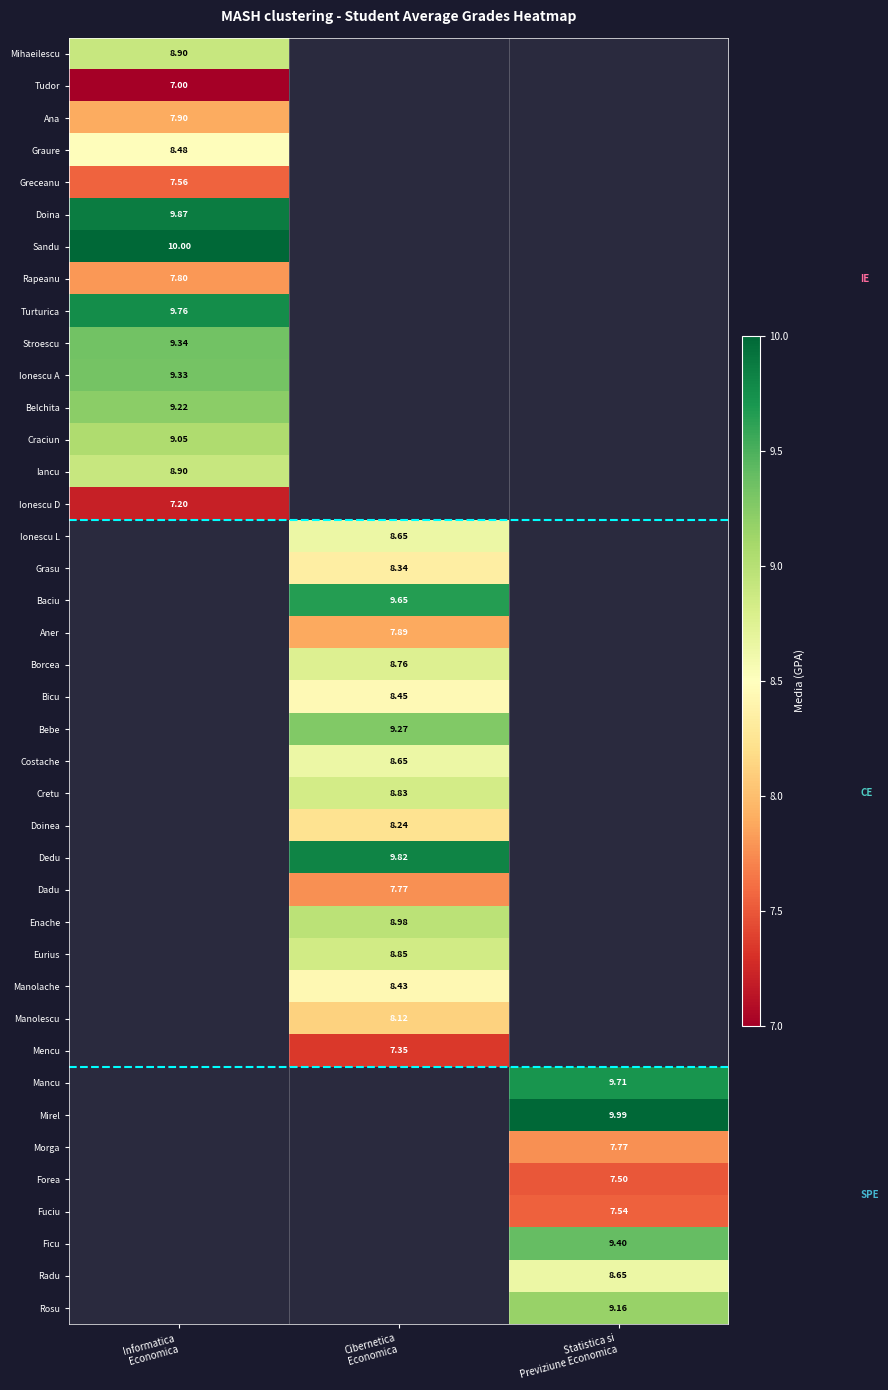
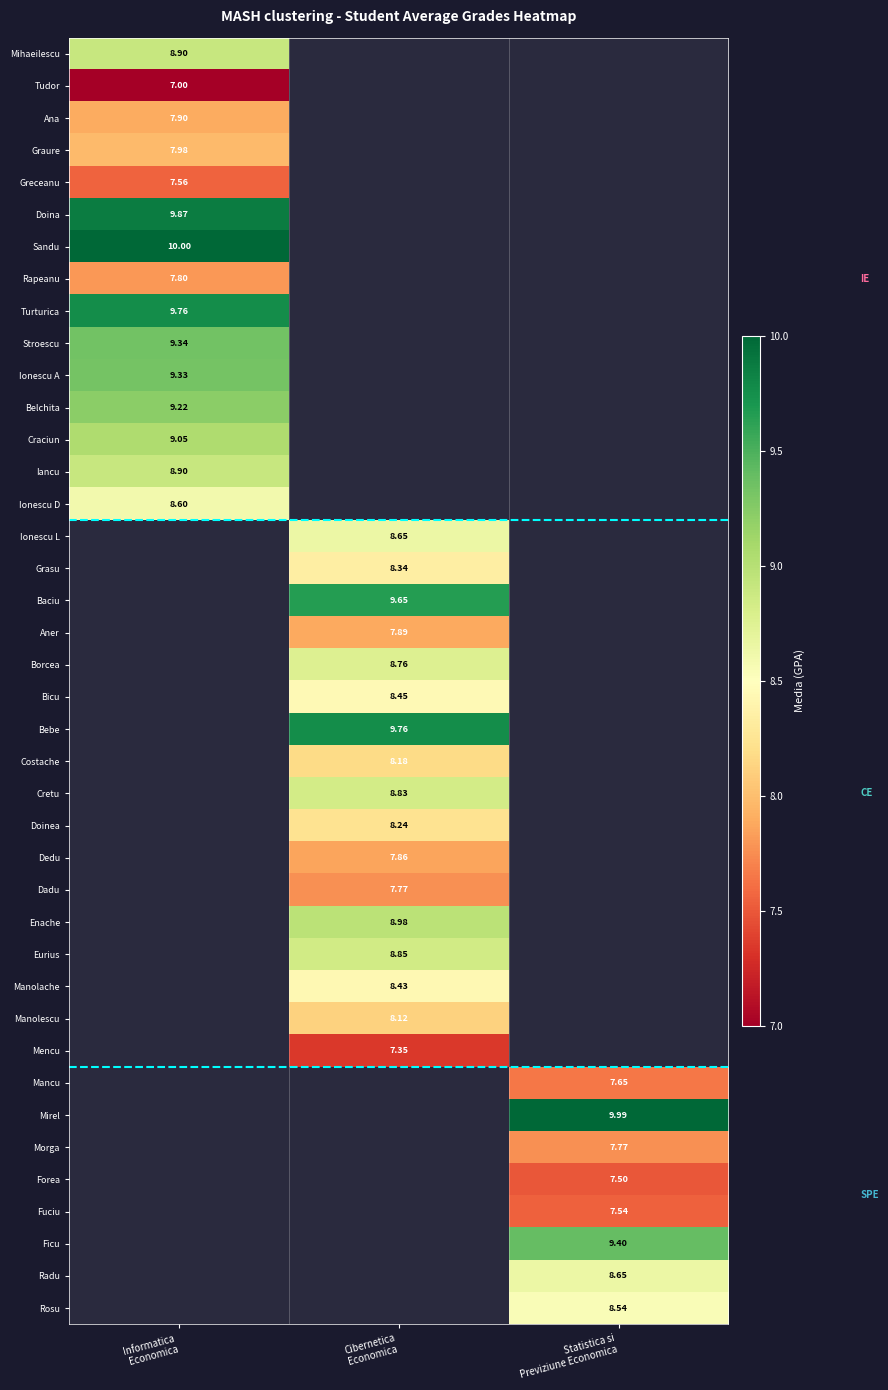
  {
    "Mihaeilescu": {
      "Informatica Economica": 8.90
    },
    "Tudor": {
      "Informatica Economica": 7.00
    },
    "Ana": {
      "Informatica Economica": 7.90
    },
    "Graure": {
-     "Informatica Economica": 8.48
+     "Informatica Economica": 7.98
    },
    "Greceanu": {
      "Informatica Economica": 7.56
    },
    "Doina": {
      "Informatica Economica": 9.87
    },
    "Sandu": {
      "Informatica Economica": 10.00
    },
    "Rapeanu": {
      "Informatica Economica": 7.80
    },
    "Turturica": {
      "Informatica Economica": 9.76
    },
    "Stroescu": {
      "Informatica Economica": 9.34
    },
    "Ionescu A": {
      "Informatica Economica": 9.33
    },
    "Belchita": {
      "Informatica Economica": 9.22
    },
    "Craciun": {
      "Informatica Economica": 9.05
    },
    "Iancu": {
      "Informatica Economica": 8.90
    },
    "Ionescu D": {
-     "Informatica Economica": 7.20
+     "Informatica Economica": 8.60
    },
    "Ionescu L": {
      "Cibernetica Economica": 8.65
    },
    "Grasu": {
      "Cibernetica Economica": 8.34
    },
    "Baciu": {
      "Cibernetica Economica": 9.65
    },
    "Aner": {
      "Cibernetica Economica": 7.89
    },
    "Borcea": {
      "Cibernetica Economica": 8.76
    },
    "Bicu": {
      "Cibernetica Economica": 8.45
    },
    "Bebe": {
-     "Cibernetica Economica": 9.27
+     "Cibernetica Economica": 9.76
    },
    "Costache": {
-     "Cibernetica Economica": 8.65
+     "Cibernetica Economica": 8.18
    },
    "Cretu": {
      "Cibernetica Economica": 8.83
    },
    "Doinea": {
      "Cibernetica Economica": 8.24
    },
    "Dedu": {
-     "Cibernetica Economica": 9.82
+     "Cibernetica Economica": 7.86
    },
    "Dadu": {
      "Cibernetica Economica": 7.77
    },
    "Enache": {
      "Cibernetica Economica": 8.98
    },
    "Eurius": {
      "Cibernetica Economica": 8.85
    },
    "Manolache": {
      "Cibernetica Economica": 8.43
    },
    "Manolescu": {
      "Cibernetica Economica": 8.12
    },
    "Mencu": {
      "Cibernetica Economica": 7.35
    },
    "Mancu": {
-     "Statistica si Previziune Economica": 9.71
+     "Statistica si Previziune Economica": 7.65
    },
    "Mirel": {
      "Statistica si Previziune Economica": 9.99
    },
    "Morga": {
      "Statistica si Previziune Economica": 7.77
    },
    "Forea": {
      "Statistica si Previziune Economica": 7.50
    },
    "Fuciu": {
      "Statistica si Previziune Economica": 7.54
    },
    "Ficu": {
      "Statistica si Previziune Economica": 9.40
    },
    "Radu": {
      "Statistica si Previziune Economica": 8.65
    },
    "Rosu": {
-     "Statistica si Previziune Economica": 9.16
+     "Statistica si Previziune Economica": 8.54
    }
  }
